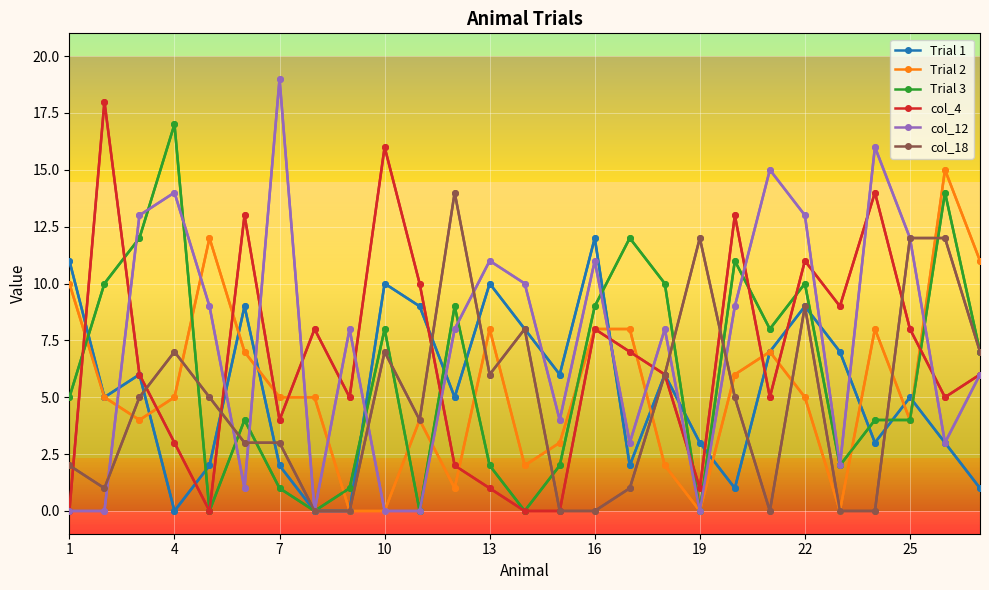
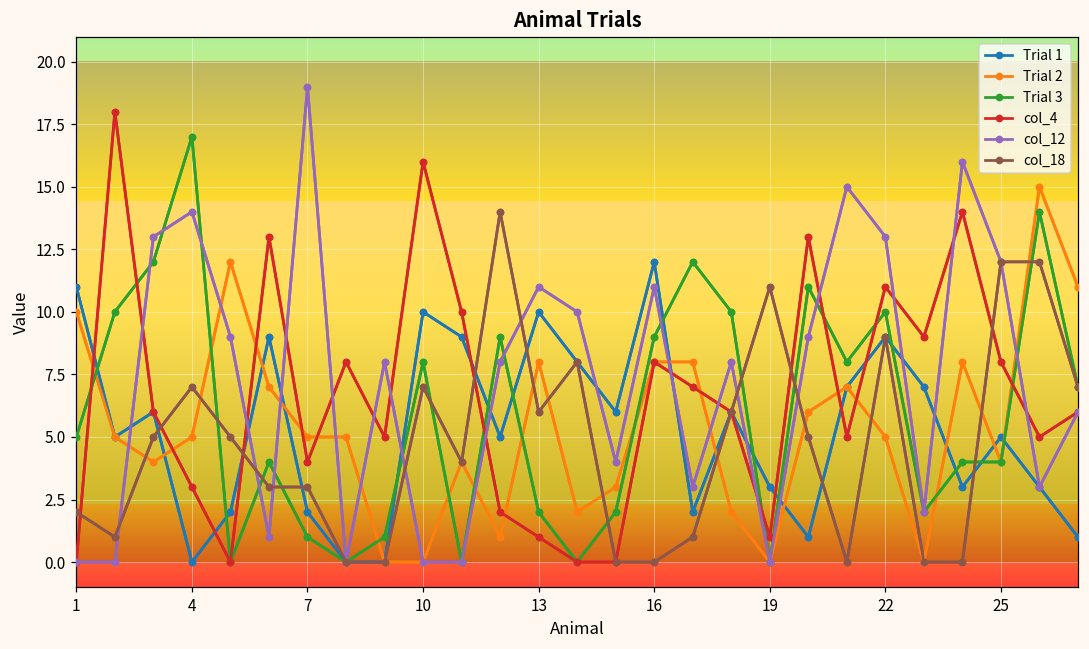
  {
    "Trial 1": {
      "4": 0,
      "7": 2,
      "10": 10,
      "13": 10,
      "16": 12,
      "19": 3,
      "25": 5
    },
    "Trial 3": {
      "4": 17,
      "7": 1,
      "10": 8,
      "13": 2,
      "16": 9,
      "22": 10
    },
    "col_12": {
      "4": 14,
      "7": 19,
      "13": 11,
      "16": 11,
      "22": 13
    },
    "col_18": {
      "4": 7,
      "7": 3,
      "10": 7,
      "13": 6,
      "16": 0,
-     "19": 12
+     "19": 11
    }
  }
